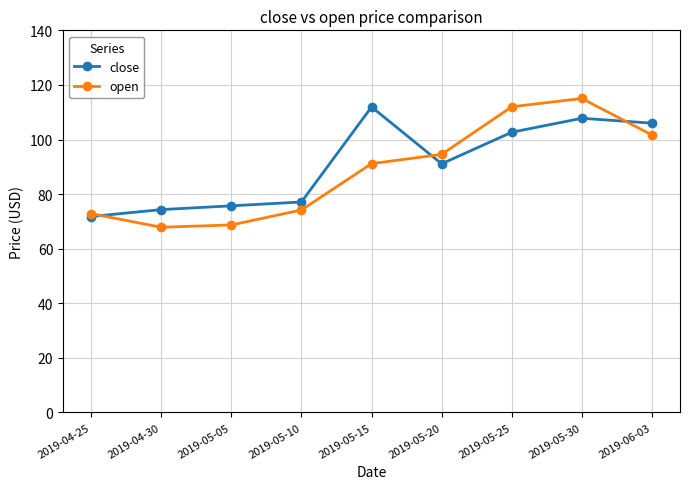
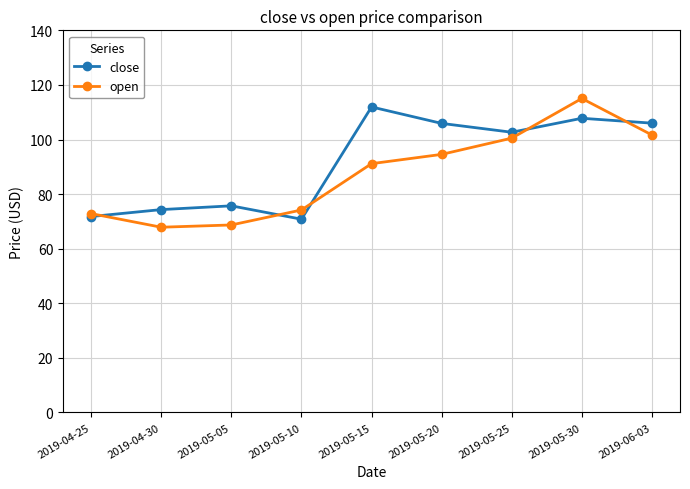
  {
    "close": {
      "2019-04-25": 72,
      "2019-04-30": 74,
      "2019-05-05": 76,
-     "2019-05-10": 77,
+     "2019-05-10": 71,
      "2019-05-15": 112,
-     "2019-05-20": 91,
+     "2019-05-20": 106,
      "2019-05-25": 103,
      "2019-05-30": 108,
      "2019-06-03": 106
    },
    "open": {
      "2019-04-25": 73,
      "2019-04-30": 68,
      "2019-05-05": 69,
      "2019-05-10": 74,
      "2019-05-15": 91,
      "2019-05-20": 95,
-     "2019-05-25": 112,
+     "2019-05-25": 101,
      "2019-05-30": 115,
      "2019-06-03": 102
    }
  }
